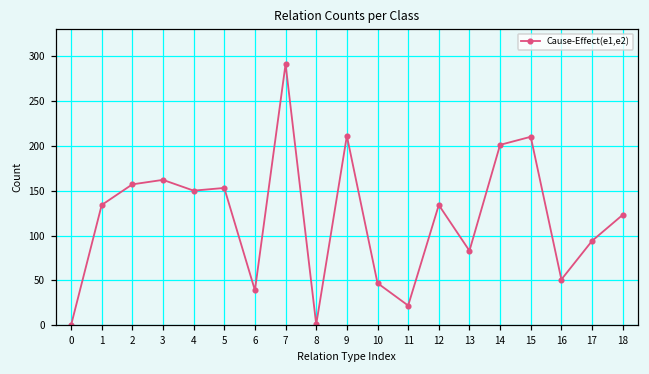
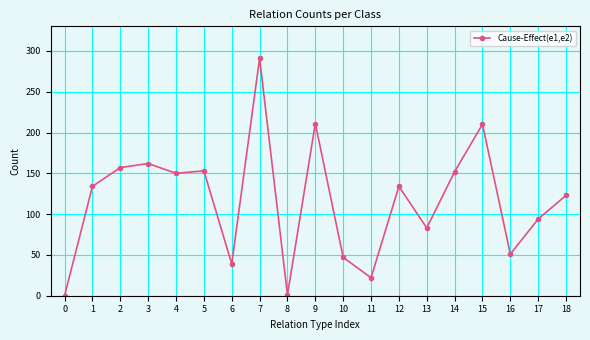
  {
    "0": 0,
    "1": 130,
    "2": 160,
    "3": 160,
    "4": 150,
    "5": 150,
    "6": 40,
    "7": 290,
    "8": 0,
    "9": 210,
    "10": 50,
    "11": 20,
    "12": 130,
    "13": 80,
-   "14": 200,
+   "14": 150,
    "15": 210,
    "16": 50,
    "17": 90,
    "18": 120
  }
